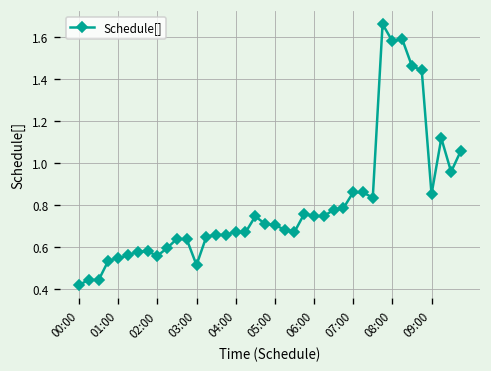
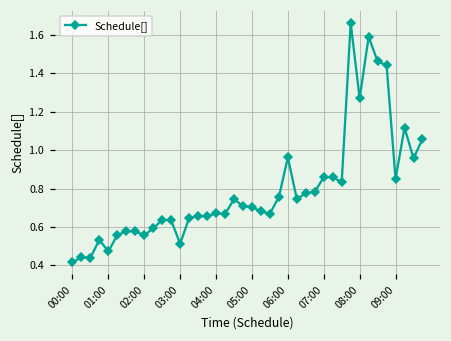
  {
    "00:00": 0.42,
-   "01:00": 0.54,
+   "01:00": 0.47,
    "02:00": 0.56,
    "03:00": 0.51,
    "04:00": 0.67,
    "05:00": 0.70,
-   "06:00": 0.75,
+   "06:00": 0.96,
    "07:00": 0.86,
-   "08:00": 1.58,
+   "08:00": 1.27,
    "09:00": 0.85
  }
